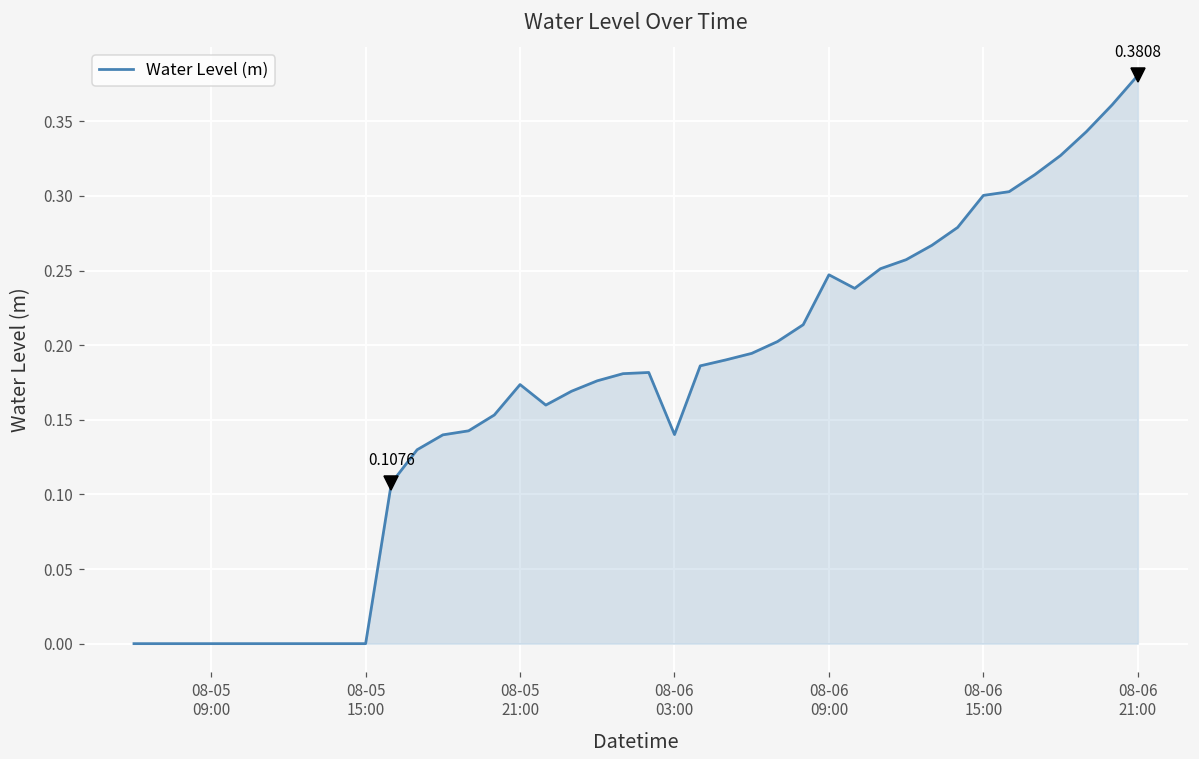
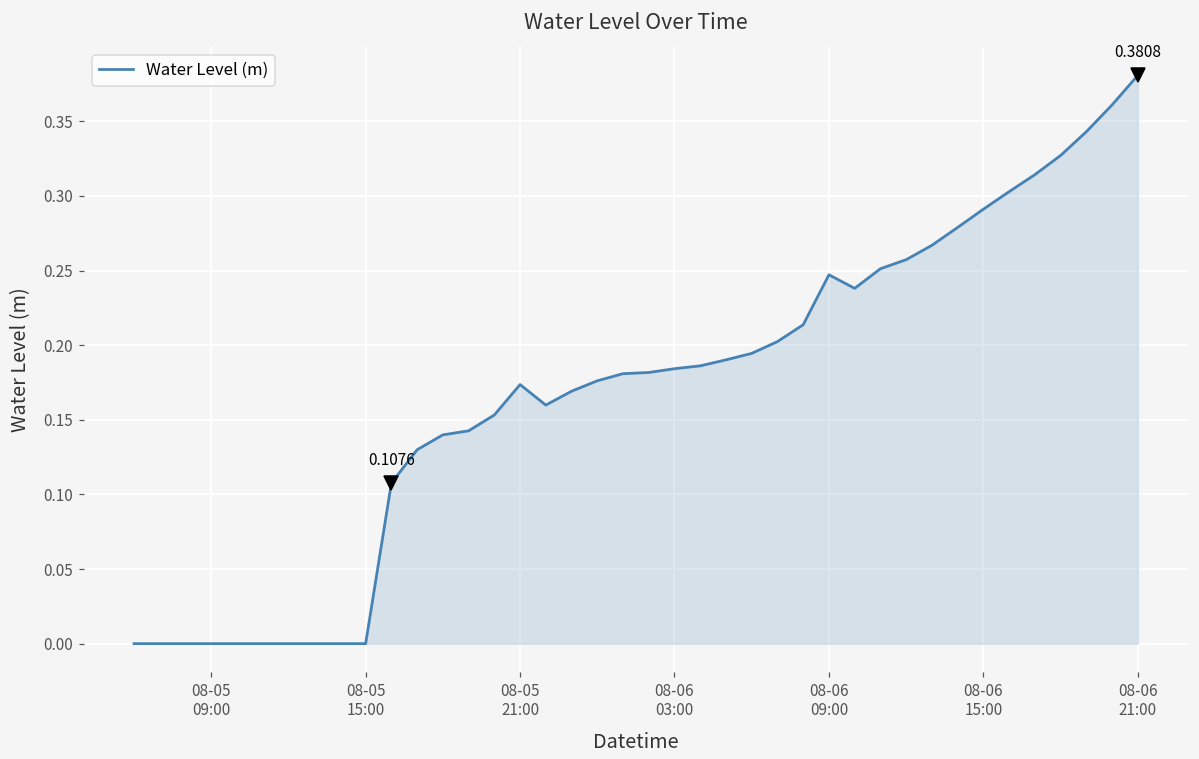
  {
    "Water Level (m)": {
      "08-05 09:00": 0.000,
      "08-05 15:00": 0.000,
      "08-05 21:00": 0.174,
-     "08-06 03:00": 0.140,
+     "08-06 03:00": 0.184,
      "08-06 09:00": 0.247,
-     "08-06 15:00": 0.300
+     "08-06 15:00": 0.291
    }
  }
